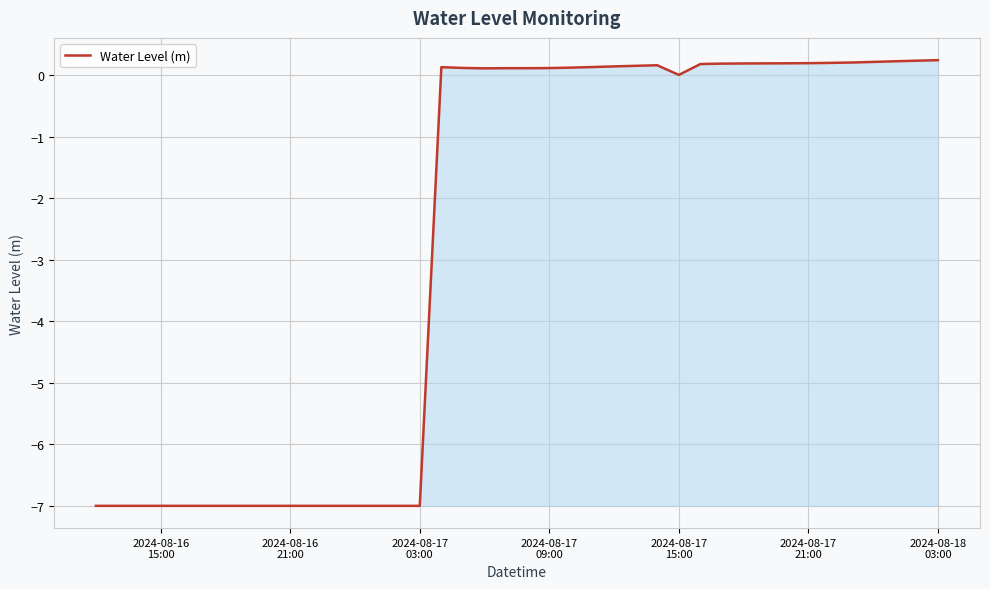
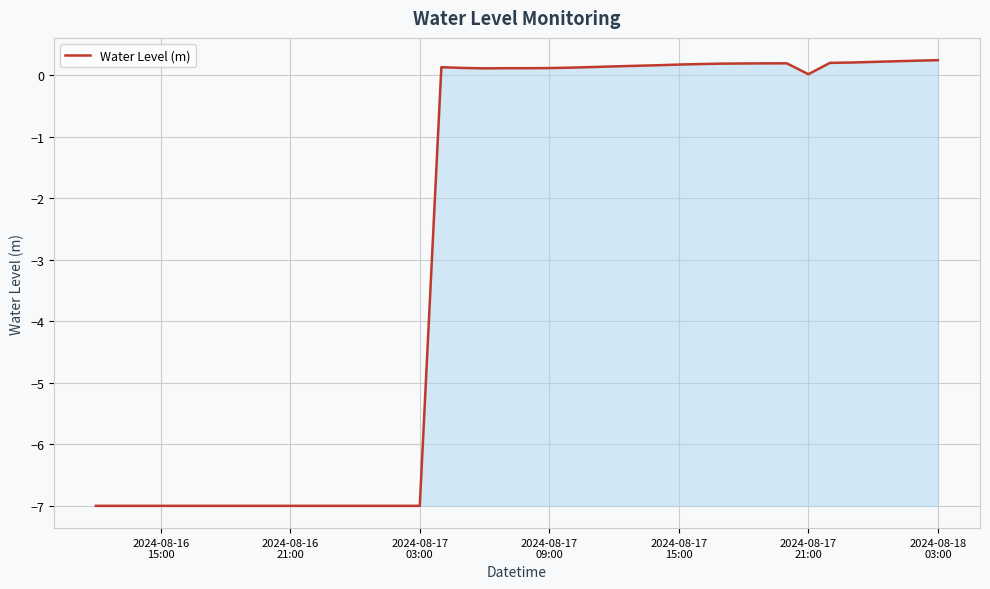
  {
    "2024-08-16 15:00": -7.0,
    "2024-08-16 21:00": -7.0,
    "2024-08-17 03:00": -7.0,
    "2024-08-17 09:00": 0.1,
-   "2024-08-17 15:00": 0.0,
-   "2024-08-17 21:00": 0.2,
+   "2024-08-17 15:00": 0.2,
+   "2024-08-17 21:00": 0.0,
    "2024-08-18 03:00": 0.2
  }
